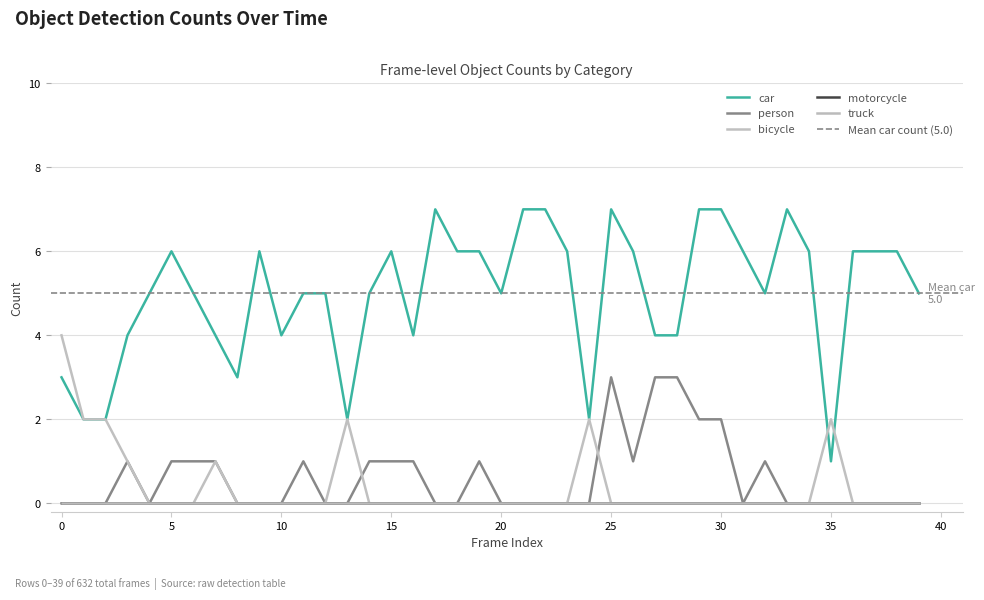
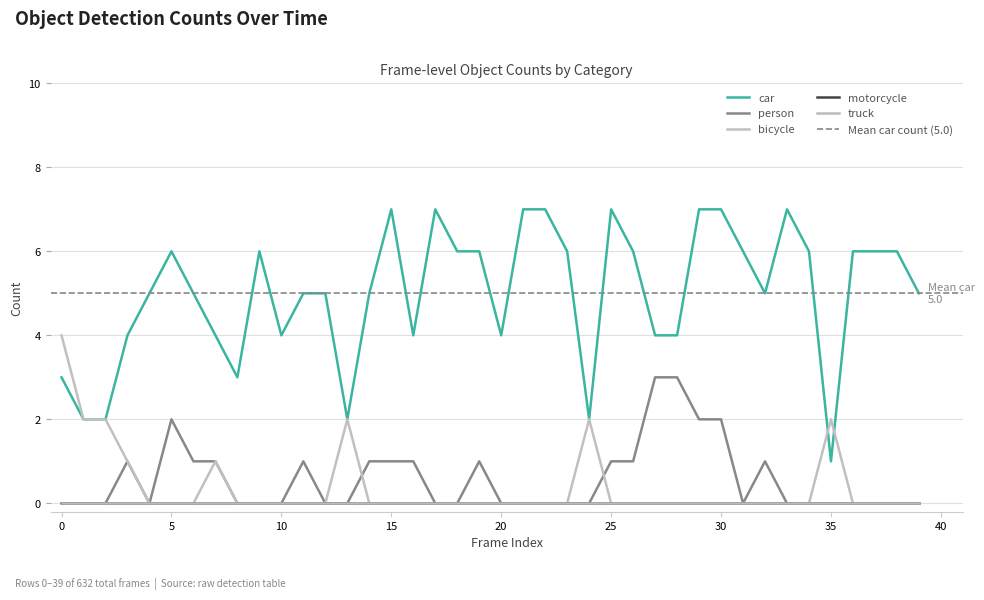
  {
    "car": {
      "0": 3,
      "5": 6,
      "10": 4,
-     "15": 6,
-     "20": 5,
+     "15": 7,
+     "20": 4,
      "25": 7,
      "30": 7,
      "35": 1
    },
    "person": {
-     "5": 1,
+     "5": 2,
      "15": 1,
-     "25": 3,
+     "25": 1,
      "30": 2
    }
  }
